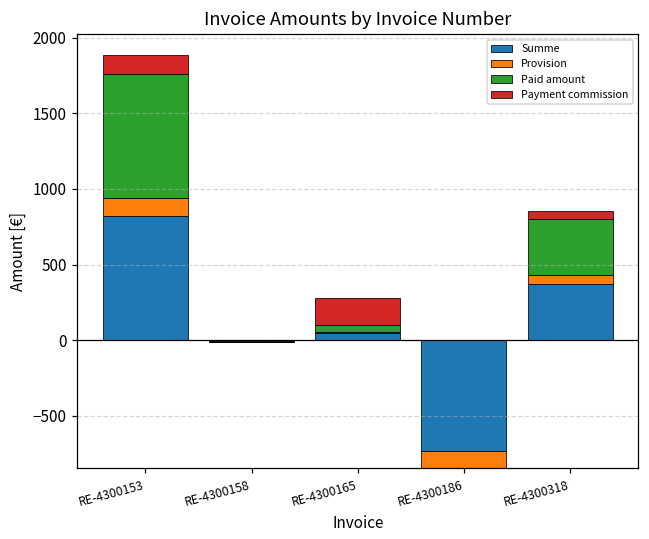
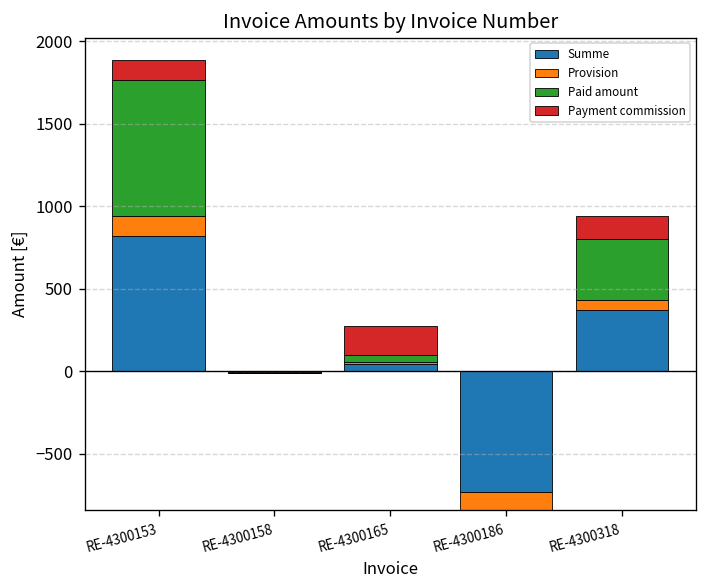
  {
    "Paid amount": {
      "RE-4300153": 820,
      "RE-4300158": 0,
      "RE-4300165": 50,
      "RE-4300186": 0,
      "RE-4300318": 370
    },
    "Payment commission": {
      "RE-4300153": 120,
      "RE-4300158": 0,
      "RE-4300165": 180,
      "RE-4300186": 0,
-     "RE-4300318": 60
+     "RE-4300318": 140
    }
  }
